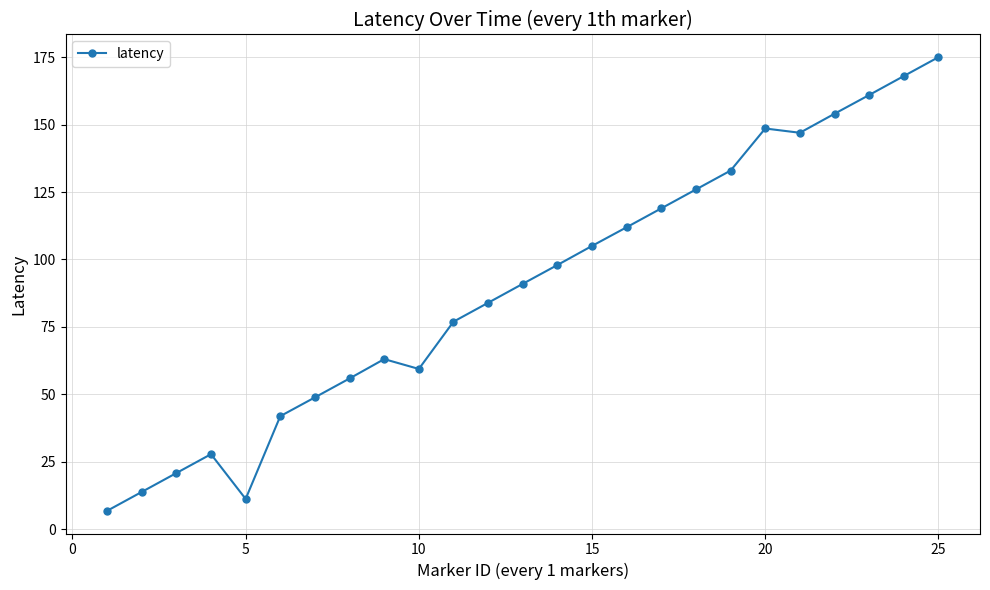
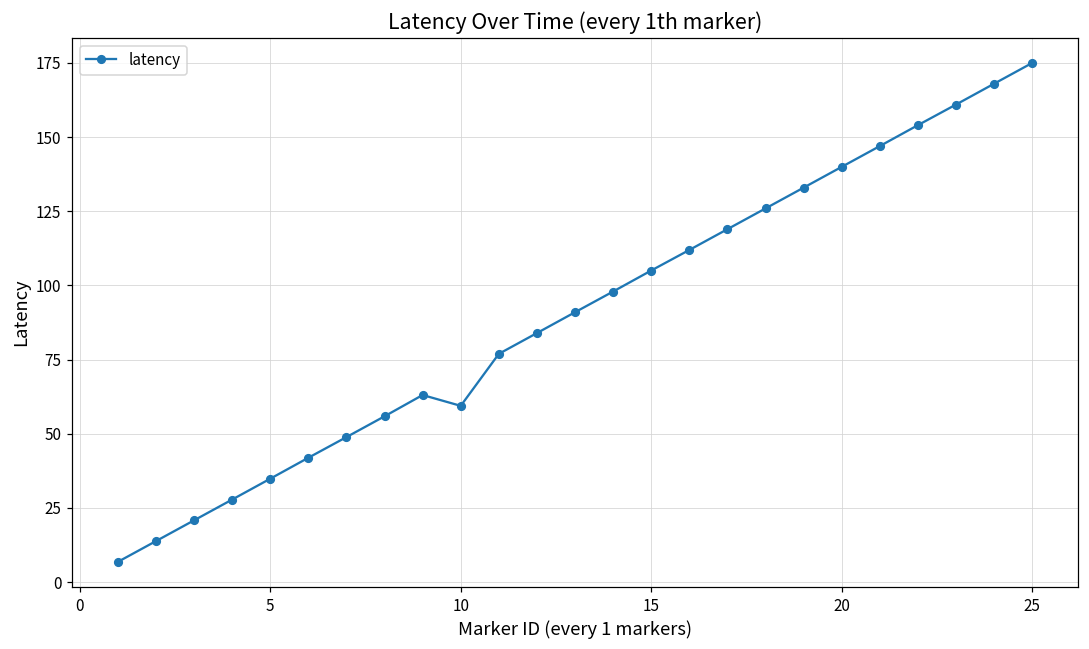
  {
-   "5": 11,
+   "5": 35,
    "10": 59,
    "15": 105,
-   "20": 149,
+   "20": 140,
    "25": 175
  }
